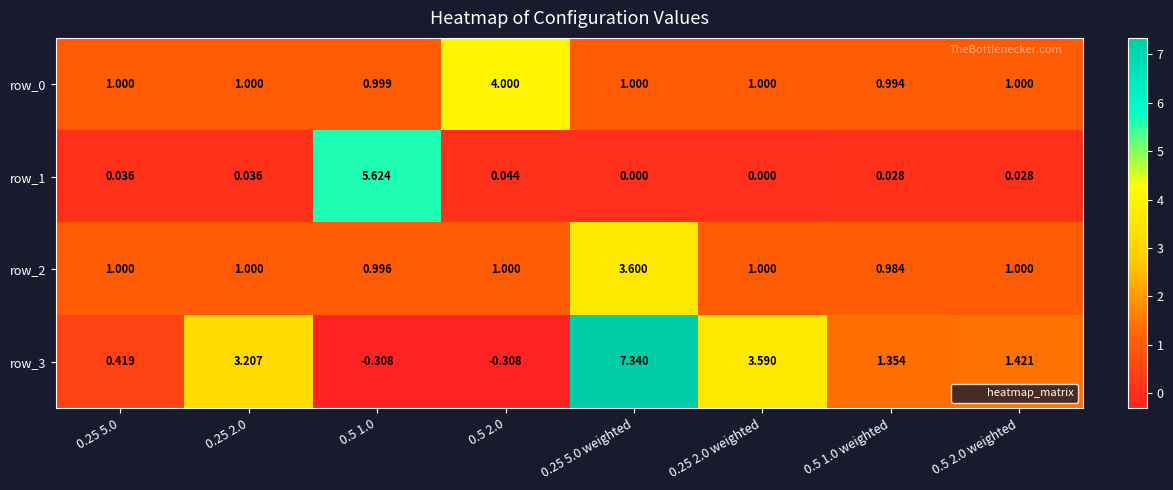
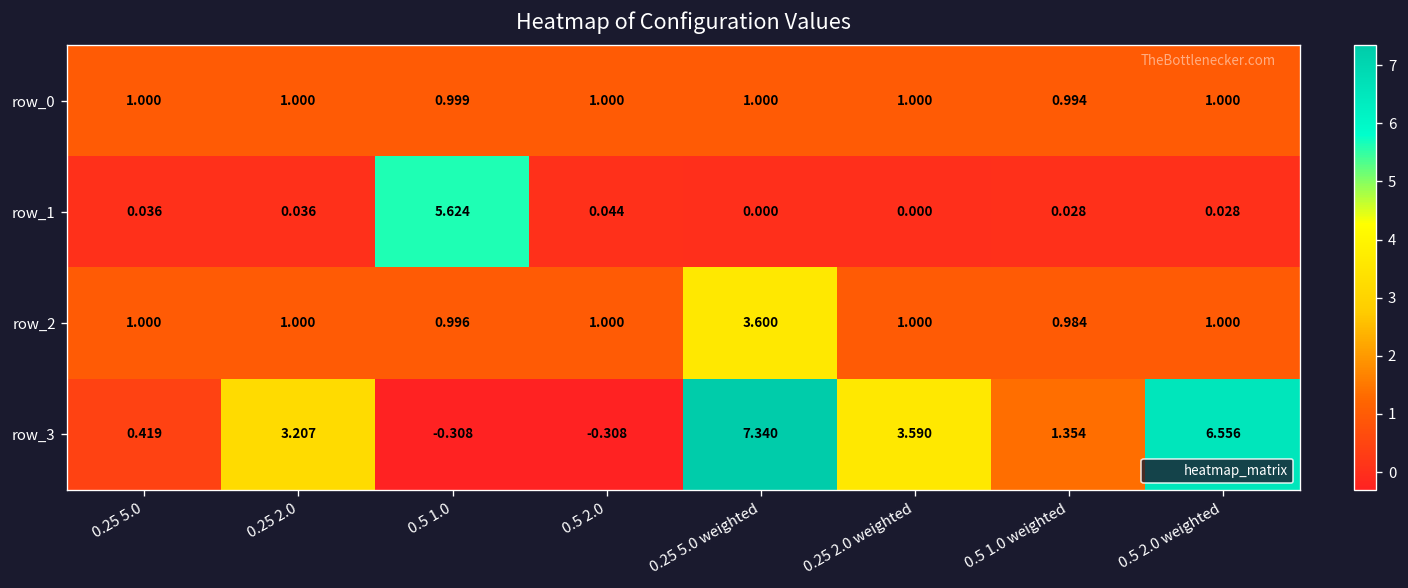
  {
    "row_0": {
      "0.25 5.0": 1.000,
      "0.25 2.0": 1.000,
      "0.5 1.0": 0.999,
-     "0.5 2.0": 4.000,
+     "0.5 2.0": 1.000,
      "0.25 5.0 weighted": 1.000,
      "0.25 2.0 weighted": 1.000,
      "0.5 1.0 weighted": 0.994
    },
    "row_1": {
      "0.25 5.0": 0.036,
      "0.25 2.0": 0.036,
      "0.5 1.0": 5.624,
      "0.5 2.0": 0.044,
      "0.25 5.0 weighted": 0.000,
      "0.25 2.0 weighted": 0.000,
      "0.5 1.0 weighted": 0.028,
      "0.5 2.0 weighted": 0.028
    },
    "row_2": {
      "0.25 5.0": 1.000,
      "0.25 2.0": 1.000,
      "0.5 1.0": 0.996,
      "0.5 2.0": 1.000,
      "0.25 5.0 weighted": 3.600,
      "0.25 2.0 weighted": 1.000,
      "0.5 1.0 weighted": 0.984,
      "0.5 2.0 weighted": 1.000
    },
    "row_3": {
      "0.25 5.0": 0.419,
      "0.25 2.0": 3.207,
      "0.5 1.0": -0.308,
      "0.5 2.0": -0.308,
      "0.25 5.0 weighted": 7.340,
      "0.25 2.0 weighted": 3.590,
      "0.5 1.0 weighted": 1.354,
-     "0.5 2.0 weighted": 1.421
+     "0.5 2.0 weighted": 6.556
    }
  }
